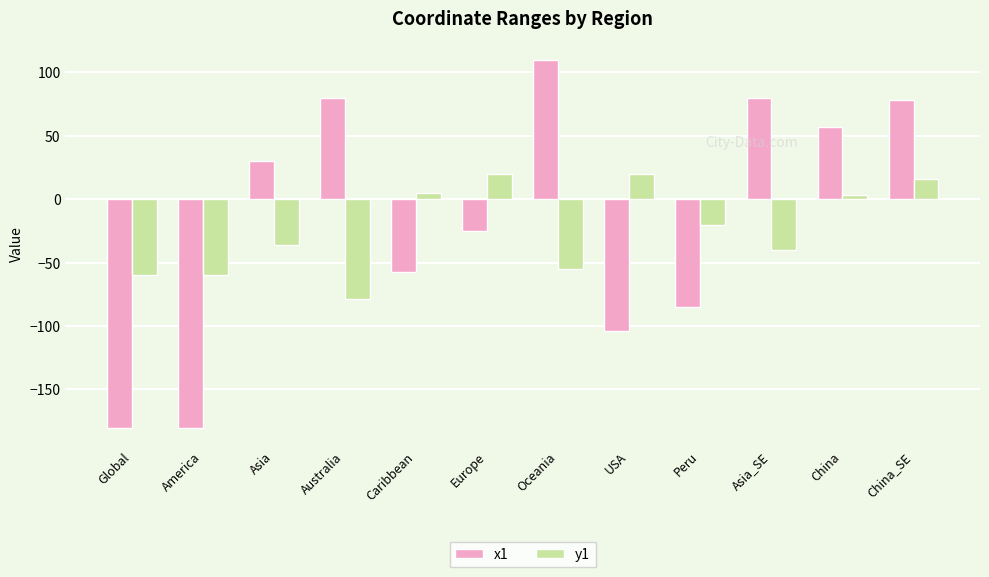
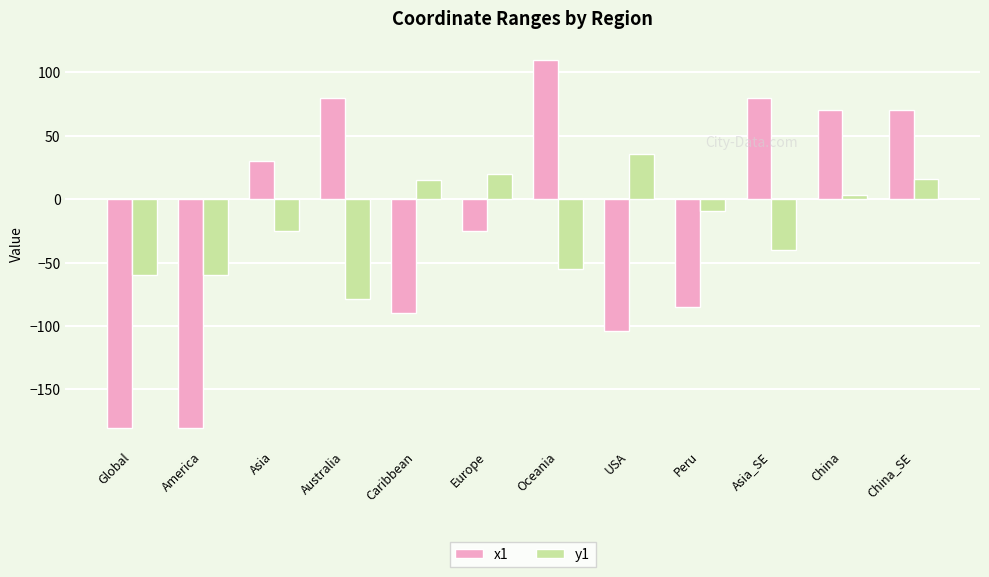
  {
    "x1": {
      "Global": -180,
      "America": -180,
      "Asia": 30,
      "Australia": 80,
-     "Caribbean": -57,
+     "Caribbean": -90,
      "Europe": -25,
      "Oceania": 110,
      "USA": -104,
      "Peru": -85,
      "Asia_SE": 80,
-     "China": 57,
-     "China_SE": 78
+     "China": 70,
+     "China_SE": 70
    },
    "y1": {
      "Global": -60,
      "America": -60,
-     "Asia": -36,
+     "Asia": -25,
      "Australia": -79,
-     "Caribbean": 5,
+     "Caribbean": 15,
      "Europe": 20,
      "Oceania": -55,
-     "USA": 20,
-     "Peru": -20,
+     "USA": 36,
+     "Peru": -9,
      "Asia_SE": -40,
      "China": 3,
      "China_SE": 16
    }
  }
